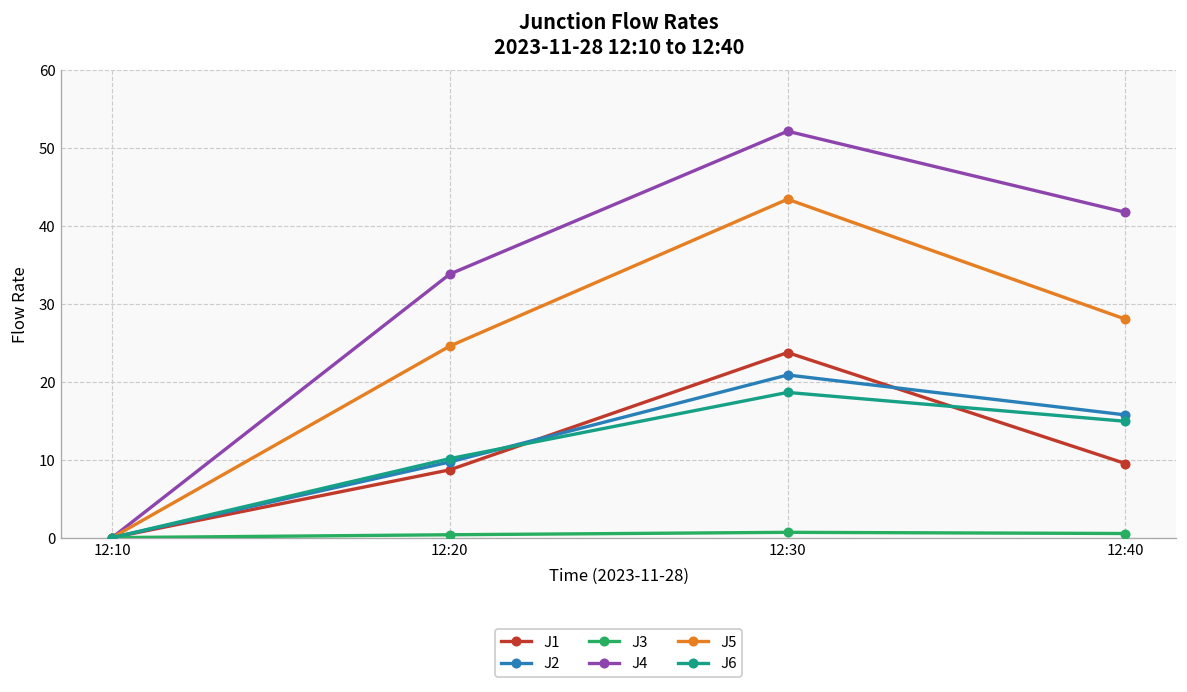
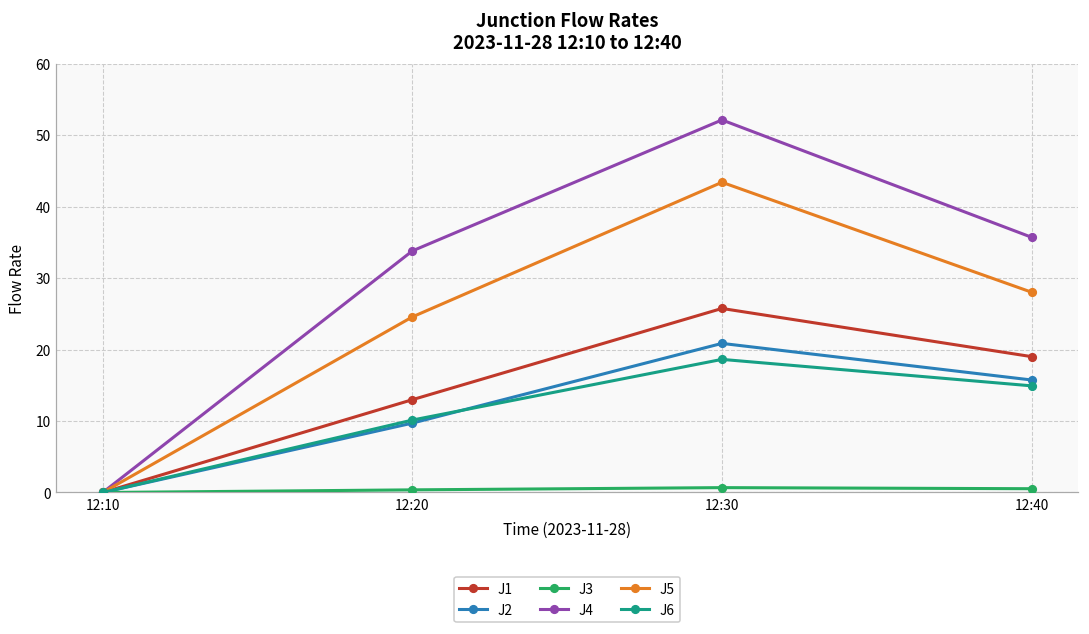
  {
    "J1": {
-     "12:20": 9,
-     "12:30": 24,
-     "12:40": 10
+     "12:20": 13,
+     "12:30": 26,
+     "12:40": 19
    },
    "J2": {
      "12:20": 10,
      "12:30": 21,
      "12:40": 16
    },
    "J4": {
      "12:20": 34,
      "12:30": 52,
-     "12:40": 42
+     "12:40": 36
    },
    "J5": {
      "12:20": 25,
      "12:30": 43,
      "12:40": 28
    }
  }
